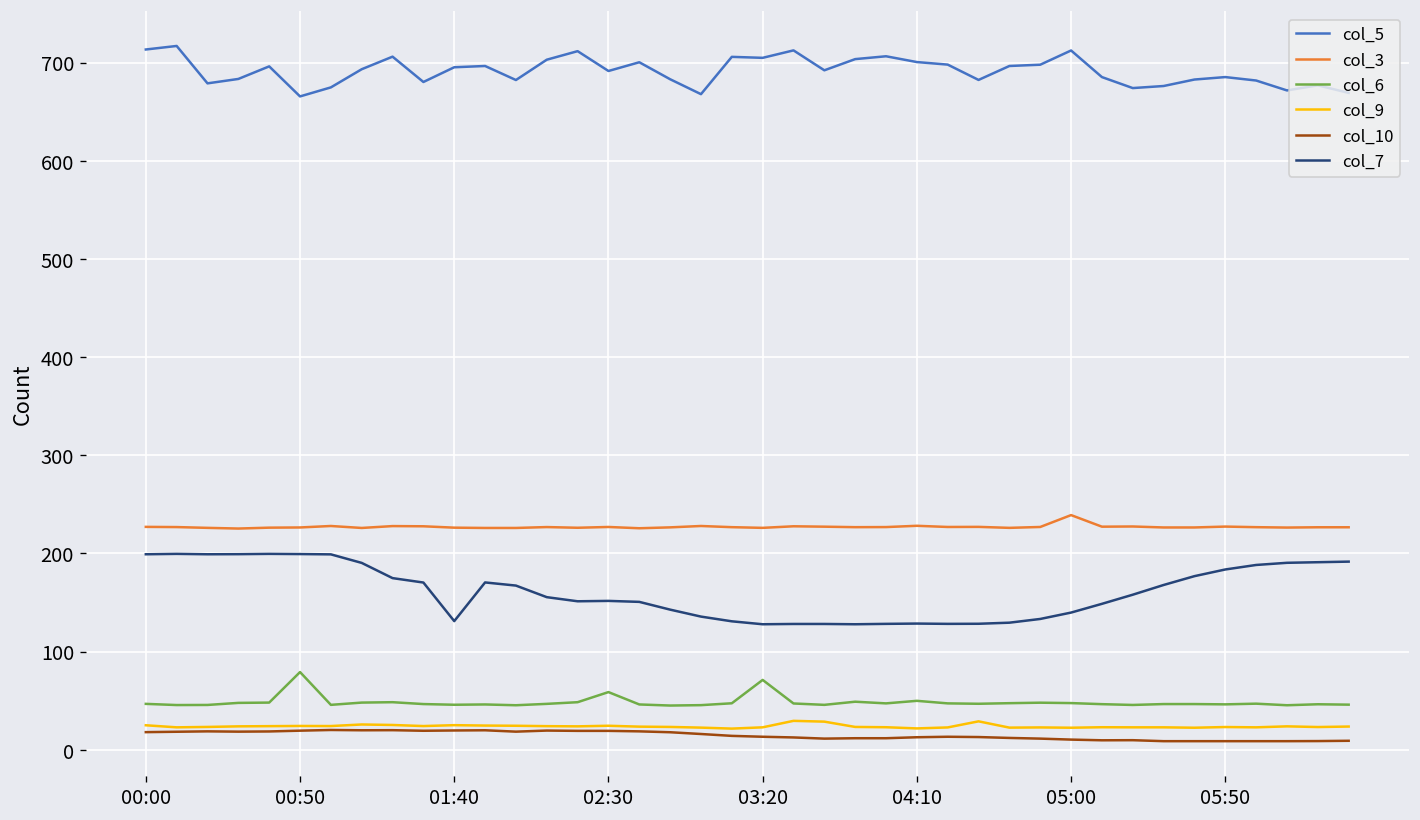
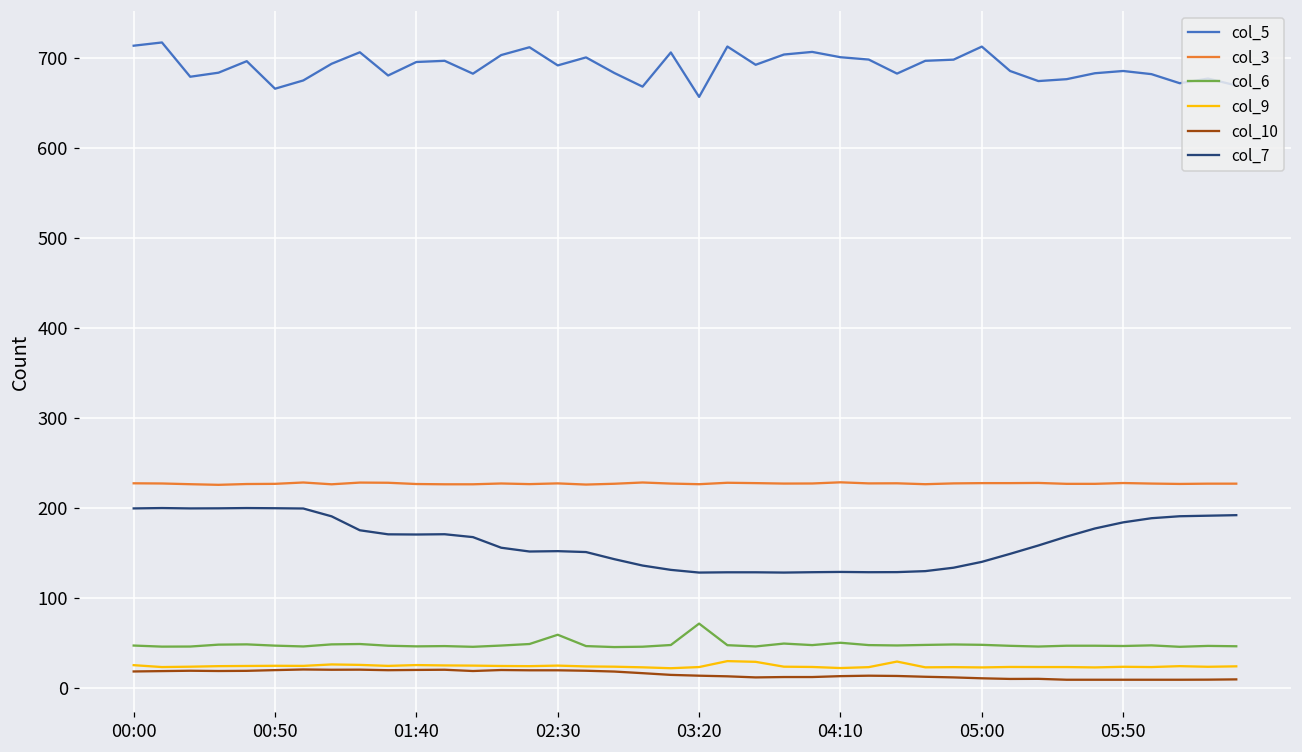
  {
    "col_5": {
      "00:00": 710,
      "00:50": 670,
      "01:40": 700,
      "02:30": 690,
-     "03:20": 700,
+     "03:20": 660,
      "04:10": 700,
      "05:00": 710,
      "05:50": 690
    },
    "col_3": {
      "00:00": 230,
      "00:50": 230,
      "01:40": 230,
      "02:30": 230,
      "03:20": 230,
      "04:10": 230,
-     "05:00": 240,
+     "05:00": 230,
      "05:50": 230
    },
    "col_6": {
      "00:00": 50,
-     "00:50": 80,
+     "00:50": 50,
      "01:40": 50,
      "02:30": 60,
      "03:20": 70,
      "04:10": 50,
      "05:00": 50,
      "05:50": 50
    },
    "col_9": {
      "00:00": 20,
      "00:50": 20,
      "01:40": 30,
      "02:30": 20,
      "03:20": 20,
      "04:10": 20,
      "05:00": 20,
      "05:50": 20
    },
    "col_10": {
      "00:00": 20,
      "00:50": 20,
      "01:40": 20,
      "02:30": 20,
      "03:20": 10,
      "04:10": 10,
      "05:00": 10,
      "05:50": 10
    },
    "col_7": {
      "00:00": 200,
      "00:50": 200,
-     "01:40": 130,
+     "01:40": 170,
      "02:30": 150,
      "03:20": 130,
      "04:10": 130,
      "05:00": 140,
      "05:50": 180
    }
  }
